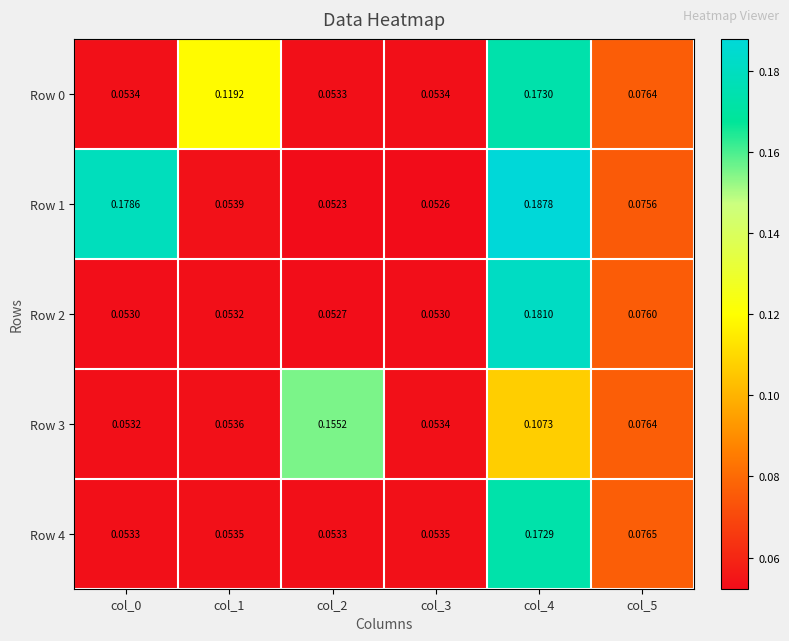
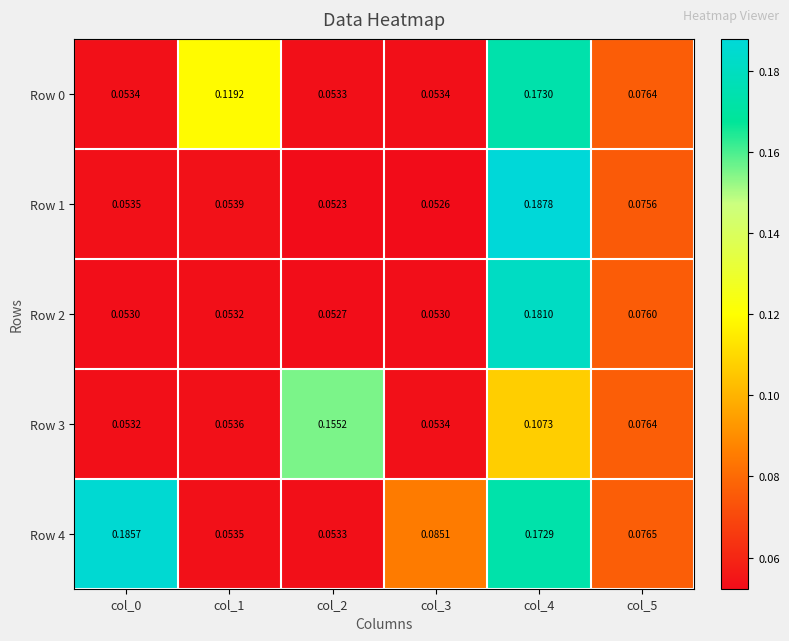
  {
    "Row 0": {
      "col_0": 0.0534,
      "col_1": 0.1192,
      "col_2": 0.0533,
      "col_3": 0.0534,
      "col_4": 0.1730,
      "col_5": 0.0764
    },
    "Row 1": {
-     "col_0": 0.1786,
+     "col_0": 0.0535,
      "col_1": 0.0539,
      "col_2": 0.0523,
      "col_3": 0.0526,
      "col_4": 0.1878,
      "col_5": 0.0756
    },
    "Row 2": {
      "col_0": 0.0530,
      "col_1": 0.0532,
      "col_2": 0.0527,
      "col_3": 0.0530,
      "col_4": 0.1810,
      "col_5": 0.0760
    },
    "Row 3": {
      "col_0": 0.0532,
      "col_1": 0.0536,
      "col_2": 0.1552,
      "col_3": 0.0534,
      "col_4": 0.1073,
      "col_5": 0.0764
    },
    "Row 4": {
-     "col_0": 0.0533,
+     "col_0": 0.1857,
      "col_1": 0.0535,
      "col_2": 0.0533,
-     "col_3": 0.0535,
+     "col_3": 0.0851,
      "col_4": 0.1729,
      "col_5": 0.0765
    }
  }
